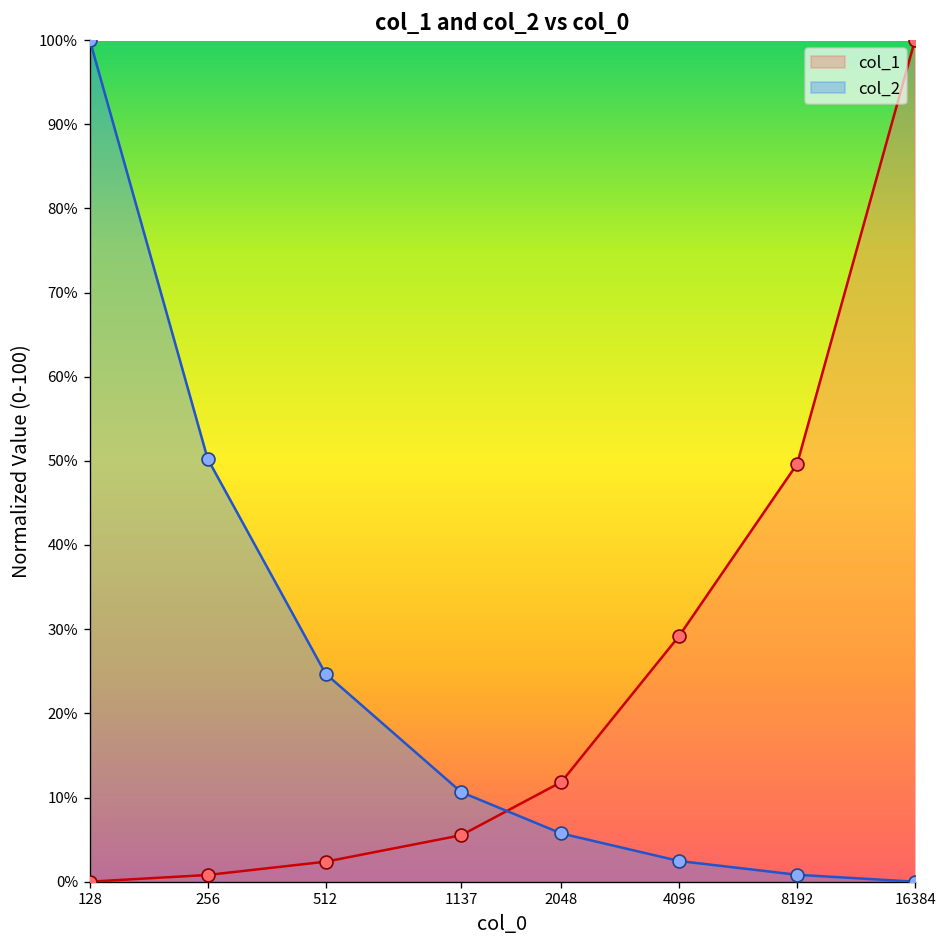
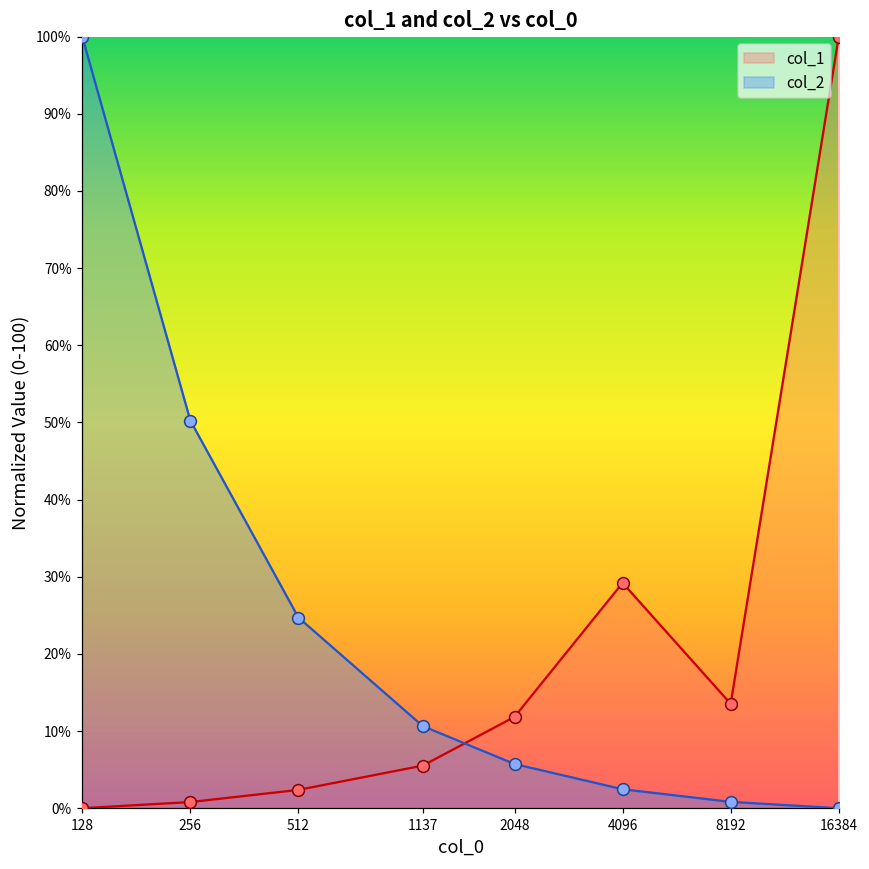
  {
    "col_1": {
      "128": "0%",
      "256": "1%",
      "512": "2%",
      "1137": "6%",
      "2048": "12%",
      "4096": "29%",
-     "8192": "50%",
+     "8192": "14%",
      "16384": "100%"
    },
    "col_2": {
      "128": "100%",
      "256": "50%",
      "512": "25%",
      "1137": "11%",
      "2048": "6%",
      "4096": "2%",
      "8192": "1%",
      "16384": "0%"
    }
  }
